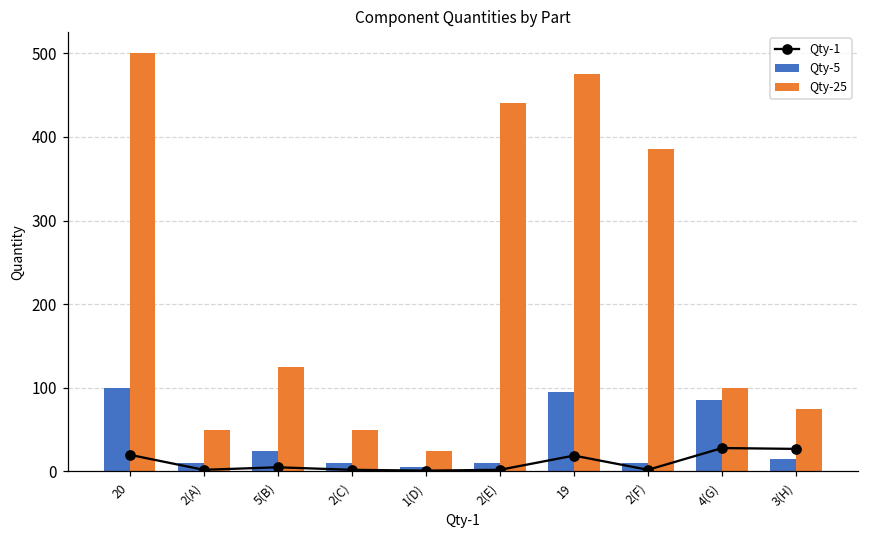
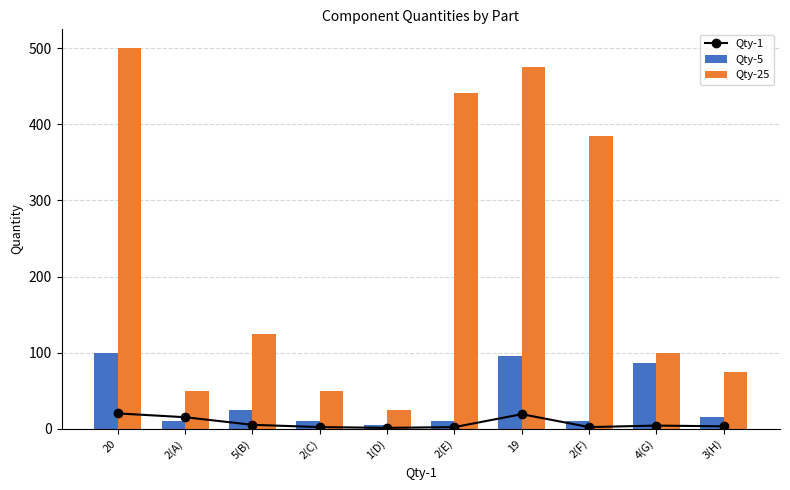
  {
    "Qty-5": {
      "20": 100,
      "2(A)": 10,
      "5(B)": 30,
      "2(C)": 10,
      "1(D)": 10,
      "2(E)": 10,
      "19": 100,
      "2(F)": 10,
      "4(G)": 90,
      "3(H)": 20
    },
    "Qty-1": {
      "20": 20,
-     "2(A)": 0,
+     "2(A)": 20,
      "5(B)": 10,
      "2(C)": 0,
      "1(D)": 0,
      "2(E)": 0,
      "19": 20,
      "2(F)": 0,
-     "4(G)": 30,
-     "3(H)": 30
+     "4(G)": 0,
+     "3(H)": 0
    },
    "Qty-25": {
      "20": 500,
      "2(A)": 50,
      "5(B)": 130,
      "2(C)": 50,
      "1(D)": 30,
      "2(E)": 440,
      "19": 480,
      "2(F)": 390,
      "4(G)": 100,
      "3(H)": 80
    }
  }
